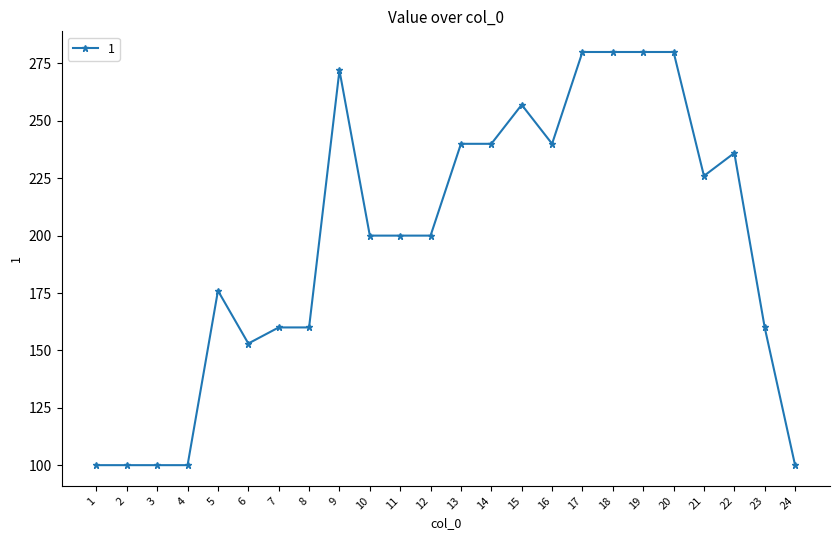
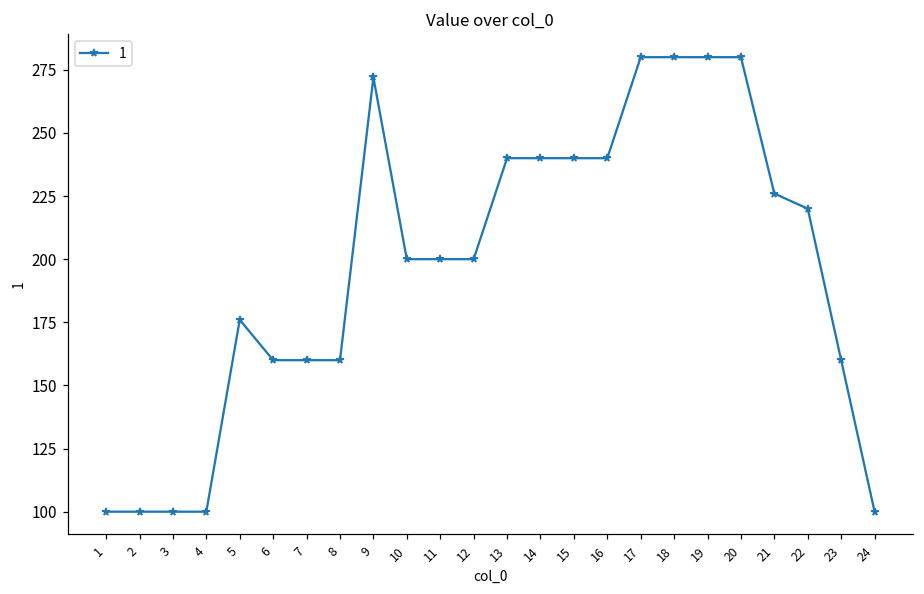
  {
    "1": 100,
    "2": 100,
    "3": 100,
    "4": 100,
    "5": 176,
-   "6": 153,
+   "6": 160,
    "7": 160,
    "8": 160,
    "9": 272,
    "10": 200,
    "11": 200,
    "12": 200,
    "13": 240,
    "14": 240,
-   "15": 257,
+   "15": 240,
    "16": 240,
    "17": 280,
    "18": 280,
    "19": 280,
    "20": 280,
    "21": 226,
-   "22": 236,
+   "22": 220,
    "23": 160,
    "24": 100
  }
